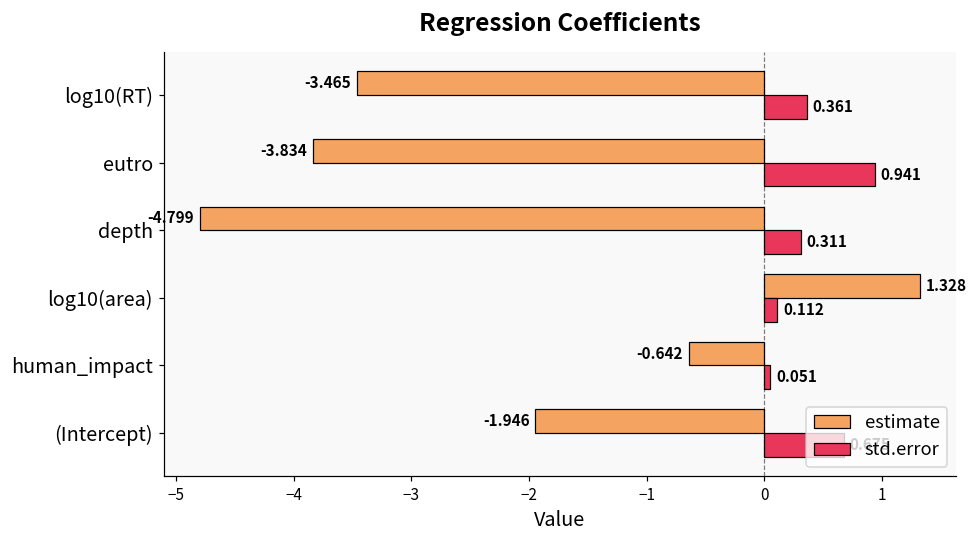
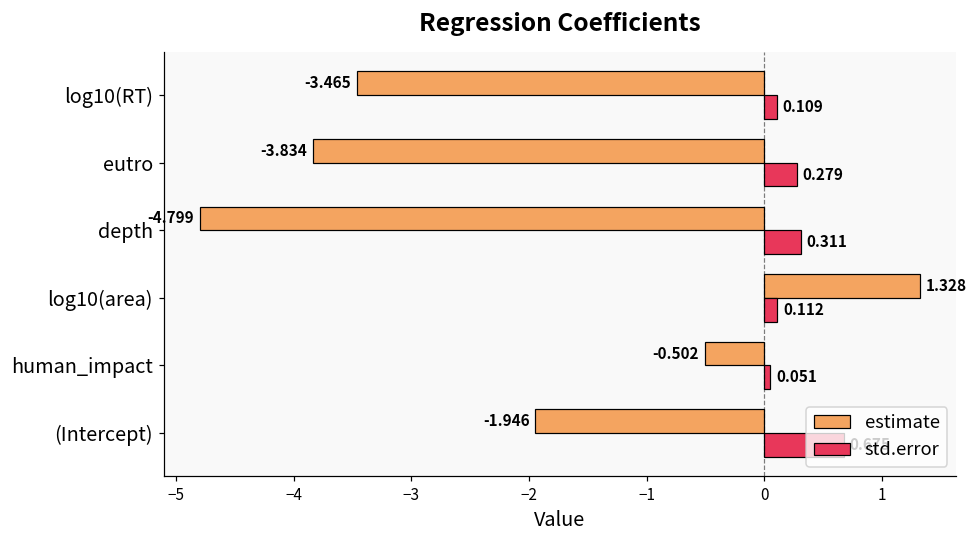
  {
    "estimate": {
      "log10(RT)": -3.465,
      "eutro": -3.834,
      "depth": -4.799,
      "log10(area)": 1.328,
-     "human_impact": -0.642,
+     "human_impact": -0.502,
      "(Intercept)": -1.946
    },
    "std.error": {
-     "log10(RT)": 0.361,
-     "eutro": 0.941,
+     "log10(RT)": 0.109,
+     "eutro": 0.279,
      "depth": 0.311,
      "log10(area)": 0.112,
      "human_impact": 0.051
    }
  }
